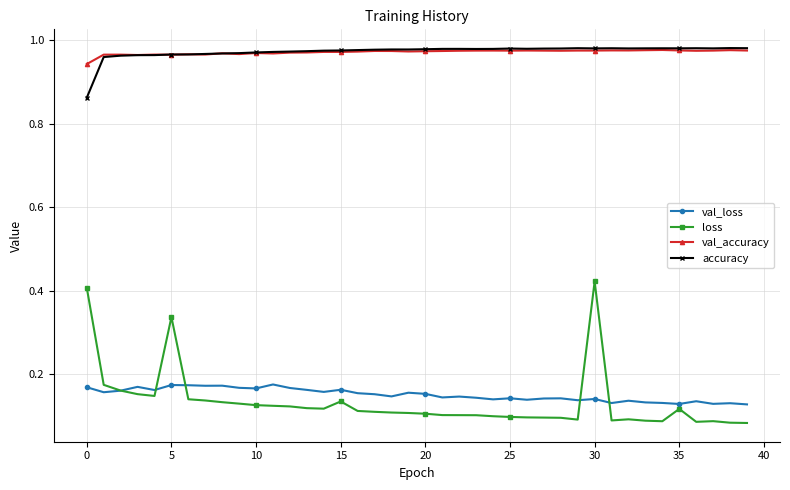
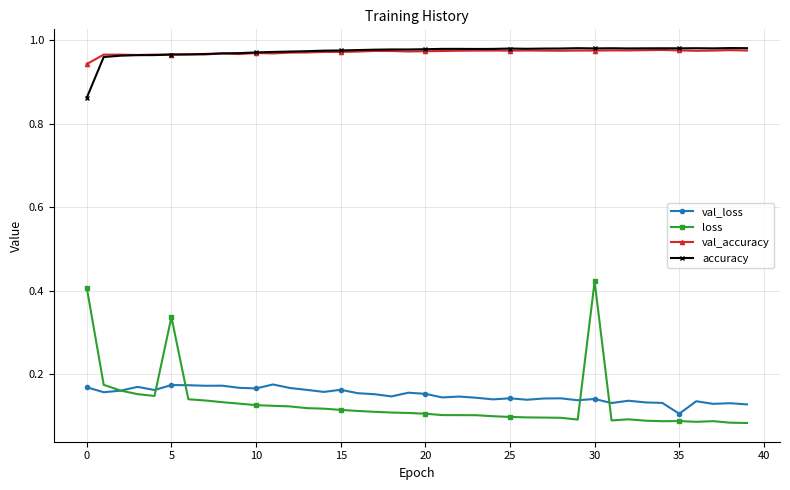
  {
    "val_loss": {
      "0": 0.17,
      "5": 0.17,
      "10": 0.17,
      "15": 0.16,
      "20": 0.15,
      "25": 0.14,
      "30": 0.14,
-     "35": 0.13
+     "35": 0.11
    },
    "loss": {
      "0": 0.41,
      "5": 0.34,
      "10": 0.13,
-     "15": 0.13,
+     "15": 0.11,
      "20": 0.11,
      "25": 0.10,
      "30": 0.42,
-     "35": 0.12
+     "35": 0.09
    },
    "val_accuracy": {
      "0": 0.94
    },
    "accuracy": {
      "0": 0.86
    }
  }
